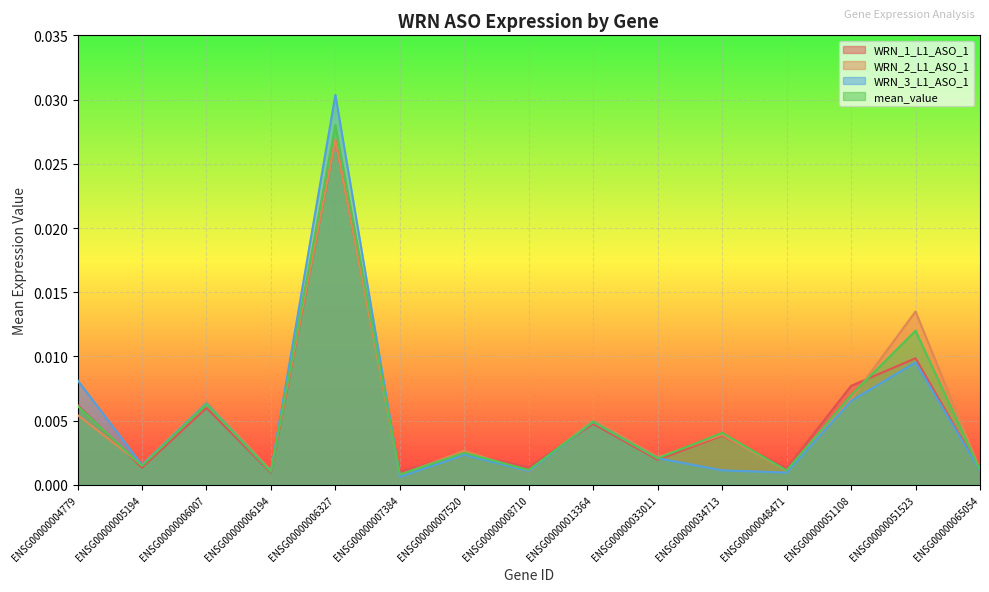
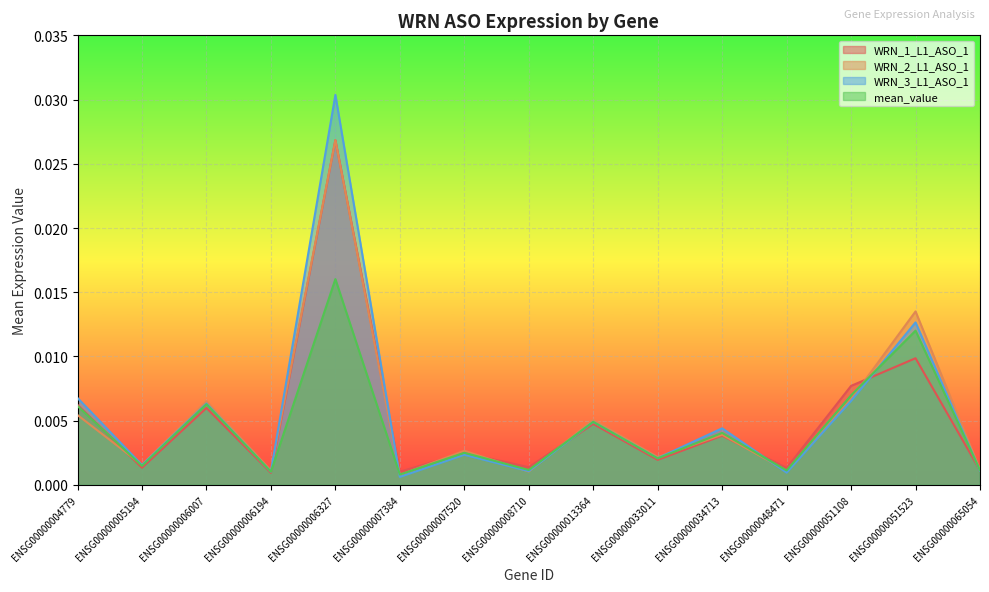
  {
    "WRN_3_L1_ASO_1": {
-     "ENSG00000004779": 0.0082,
+     "ENSG00000004779": 0.0068,
      "ENSG00000006327": 0.0304,
-     "ENSG00000034713": 0.0011,
-     "ENSG00000051523": 0.0095
+     "ENSG00000034713": 0.0044,
+     "ENSG00000051523": 0.0127
    },
    "mean_value": {
-     "ENSG00000006327": 0.0280,
+     "ENSG00000006327": 0.0160,
      "ENSG00000051108": 0.0070,
      "ENSG00000051523": 0.0120
    }
  }
